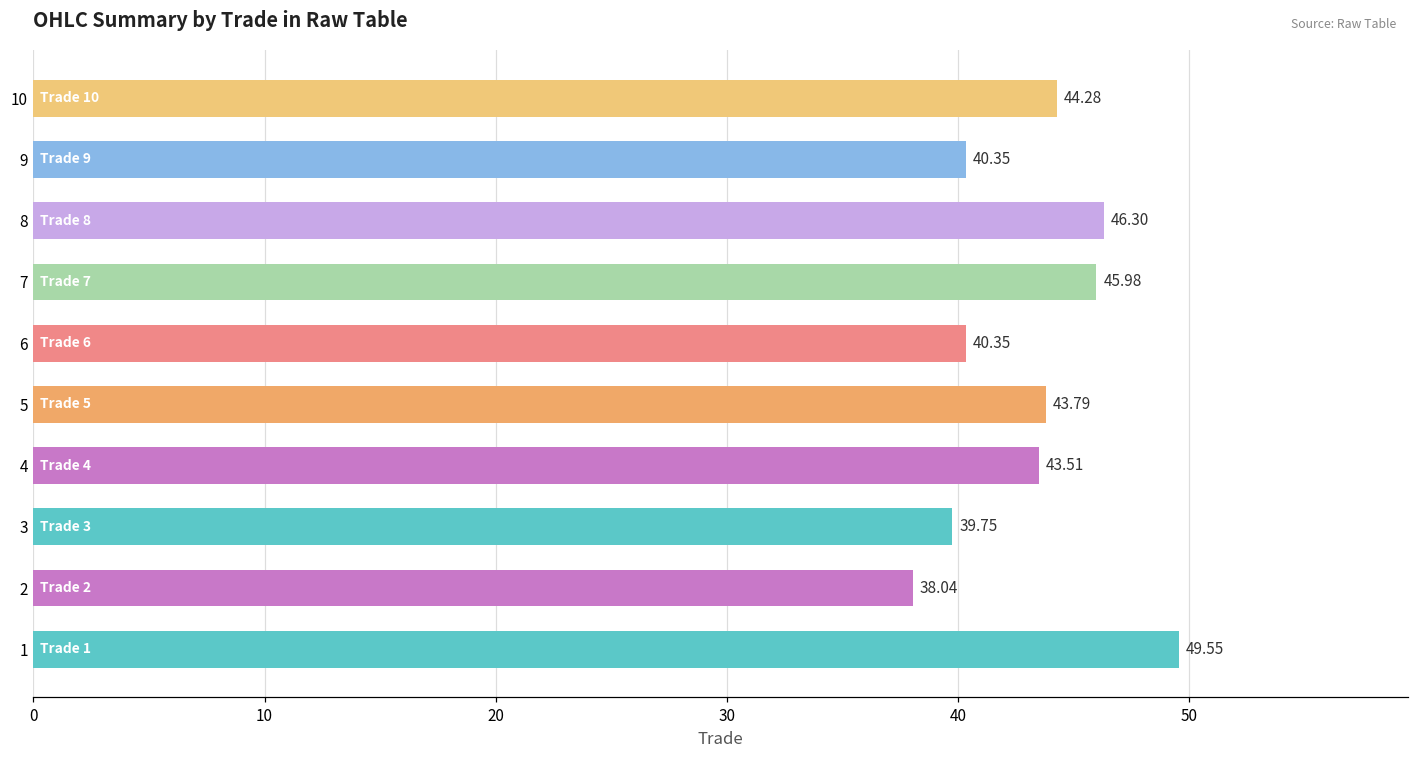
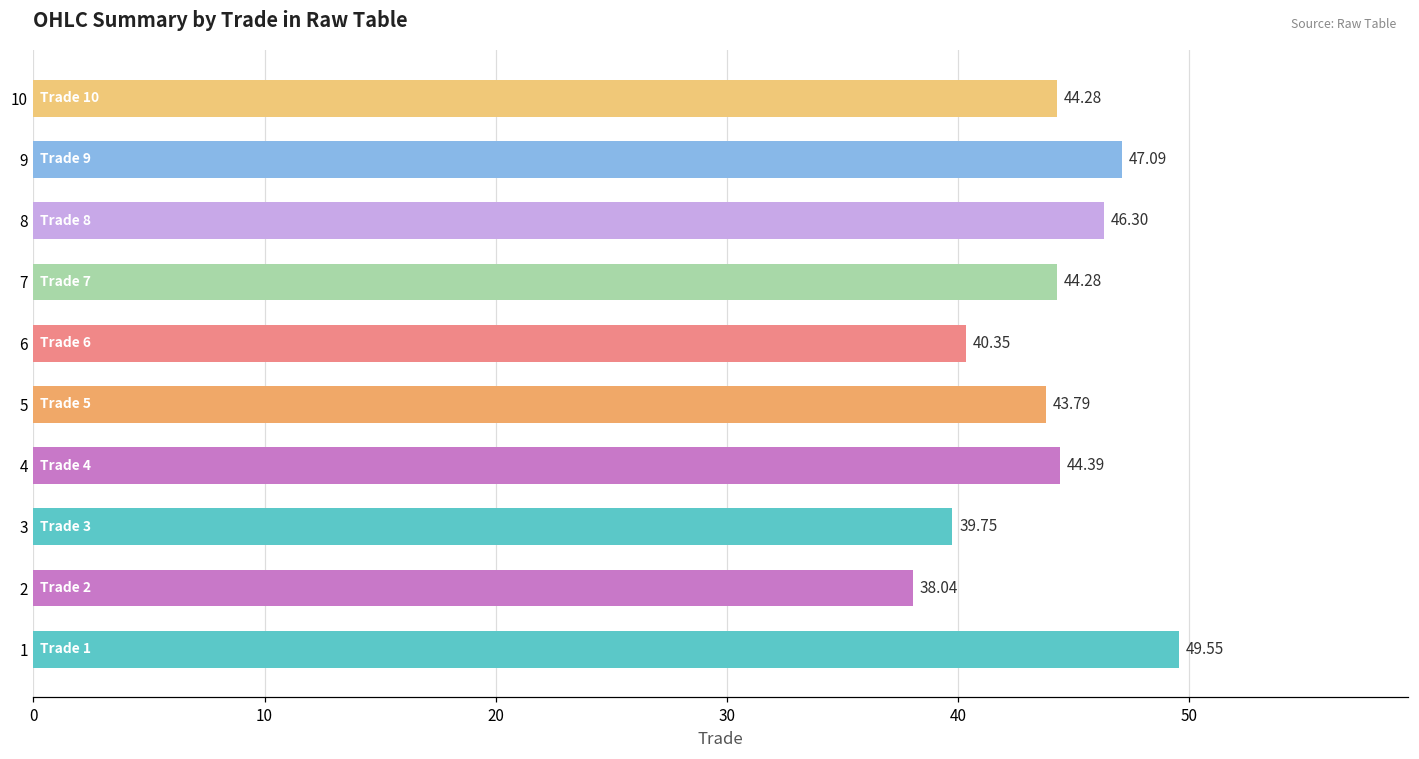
  {
    "10": 44.28,
-   "9": 40.35,
+   "9": 47.09,
    "8": 46.30,
-   "7": 45.98,
+   "7": 44.28,
    "6": 40.35,
    "5": 43.79,
-   "4": 43.51,
+   "4": 44.39,
    "3": 39.75,
    "2": 38.04,
    "1": 49.55
  }
